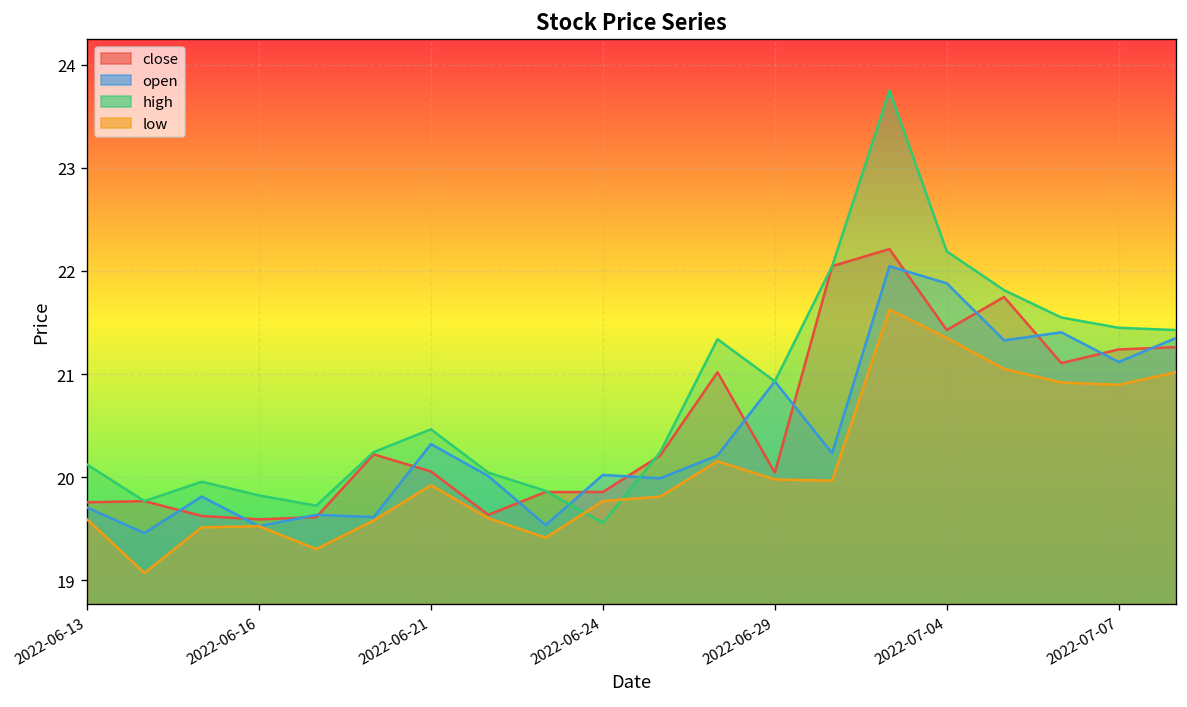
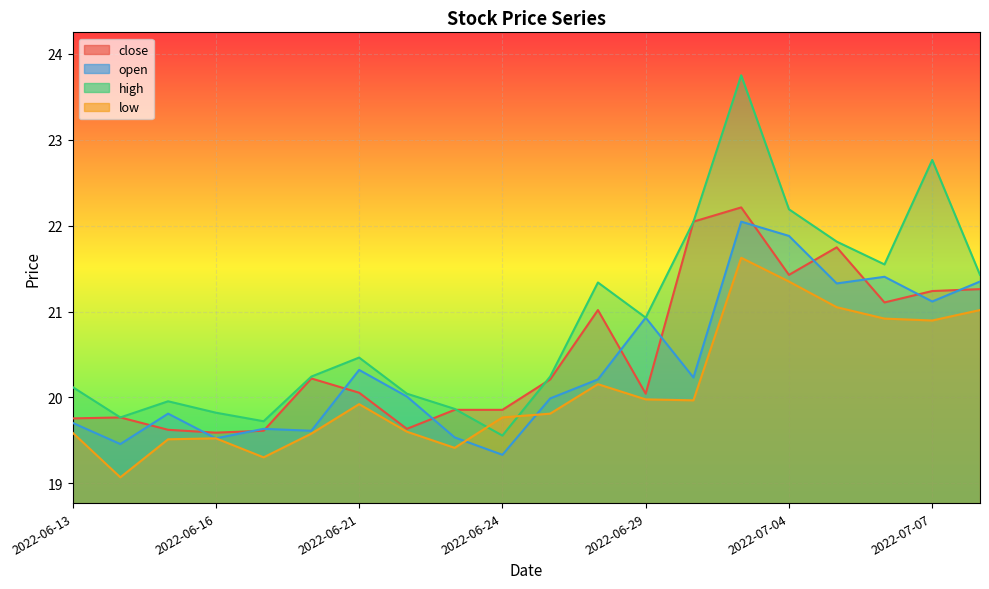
  {
    "open": {
      "2022-06-13": 19.7,
      "2022-06-21": 20.3,
-     "2022-06-24": 20.0,
+     "2022-06-24": 19.3,
      "2022-07-04": 21.9,
      "2022-07-07": 21.1
    },
    "high": {
      "2022-06-13": 20.1,
      "2022-06-16": 19.8,
      "2022-06-21": 20.5,
      "2022-06-24": 19.6,
      "2022-07-04": 22.2,
-     "2022-07-07": 21.4
+     "2022-07-07": 22.8
    }
  }
